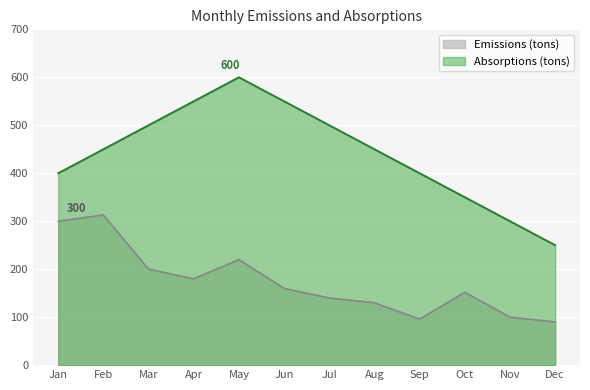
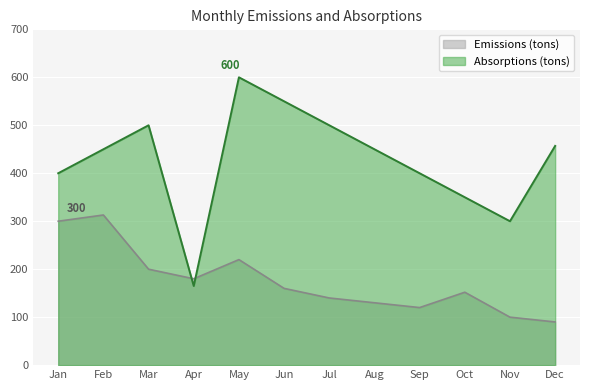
  {
    "Emissions (tons)": {
      "Feb": 310,
      "Mar": 200,
      "Apr": 180,
      "May": 220,
      "Jun": 160,
      "Jul": 140,
      "Aug": 130,
-     "Sep": 100,
+     "Sep": 120,
      "Oct": 150,
      "Nov": 100,
      "Dec": 90
    },
    "Absorptions (tons)": {
      "Jan": 400,
      "Feb": 450,
      "Mar": 500,
-     "Apr": 550,
+     "Apr": 170,
      "Jun": 550,
      "Jul": 500,
      "Aug": 450,
      "Sep": 400,
      "Oct": 350,
      "Nov": 300,
-     "Dec": 250
+     "Dec": 460
    }
  }
